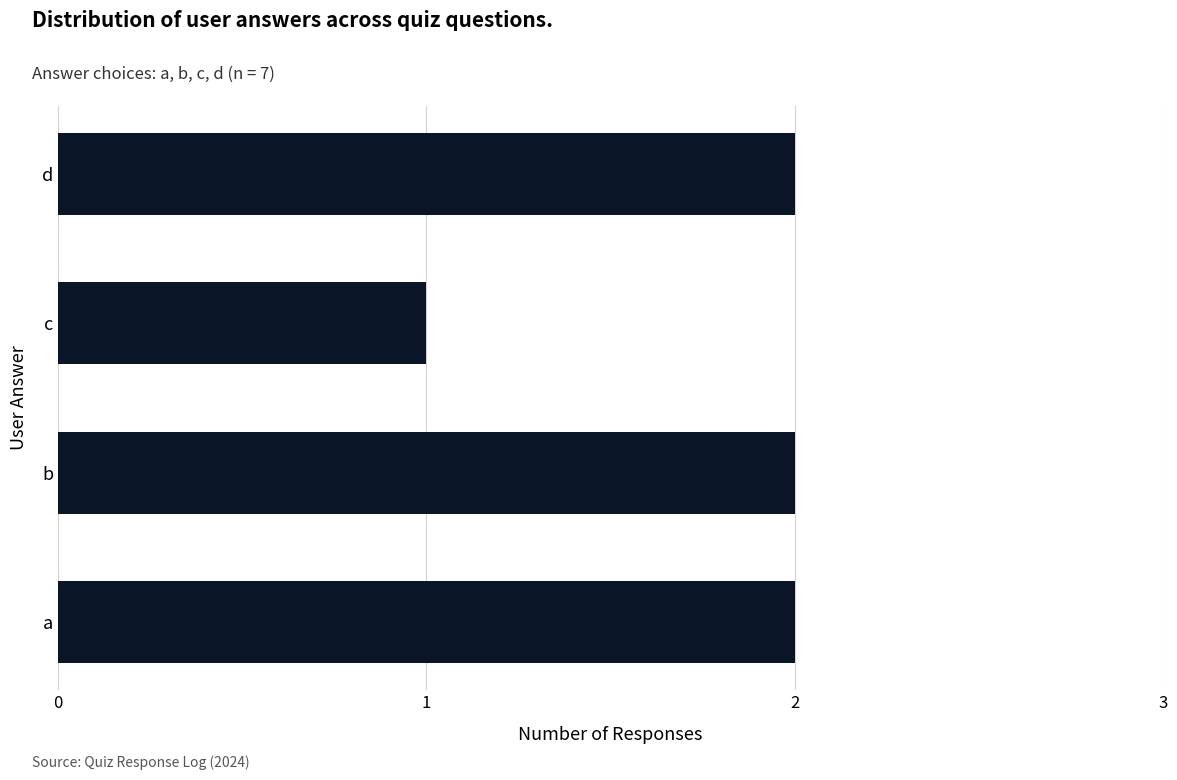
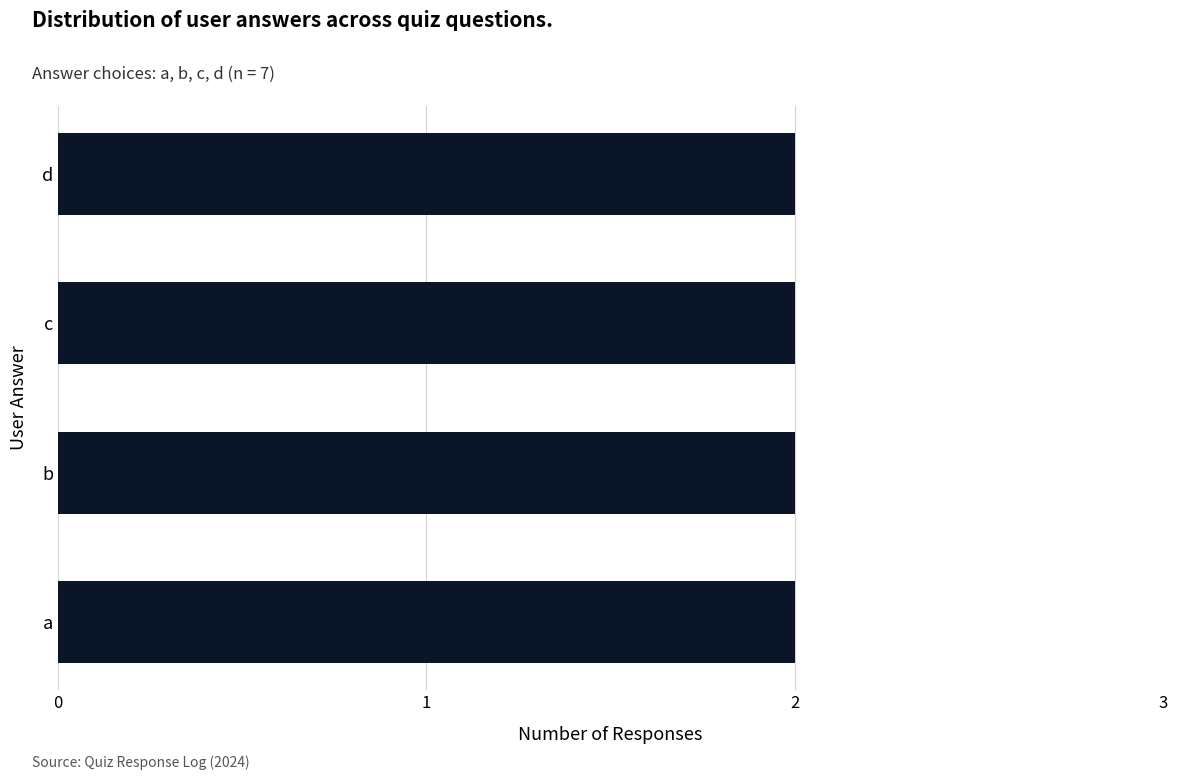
  {
    "d": 2,
-   "c": 1,
+   "c": 2,
    "b": 2,
    "a": 2
  }
